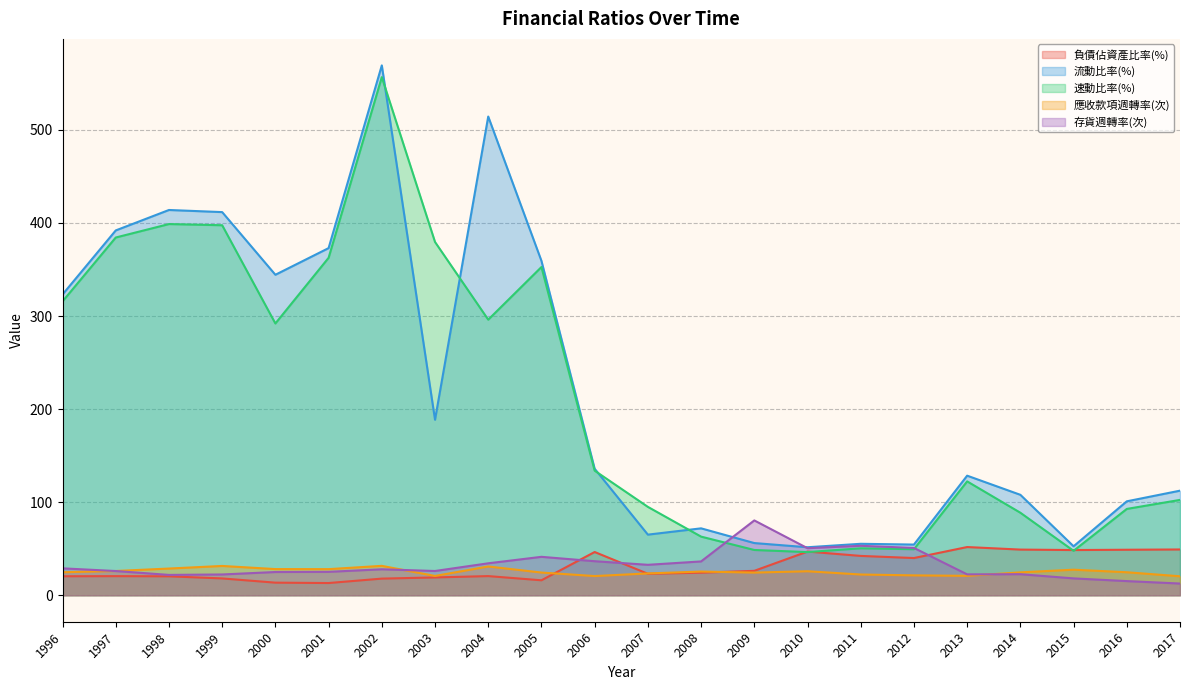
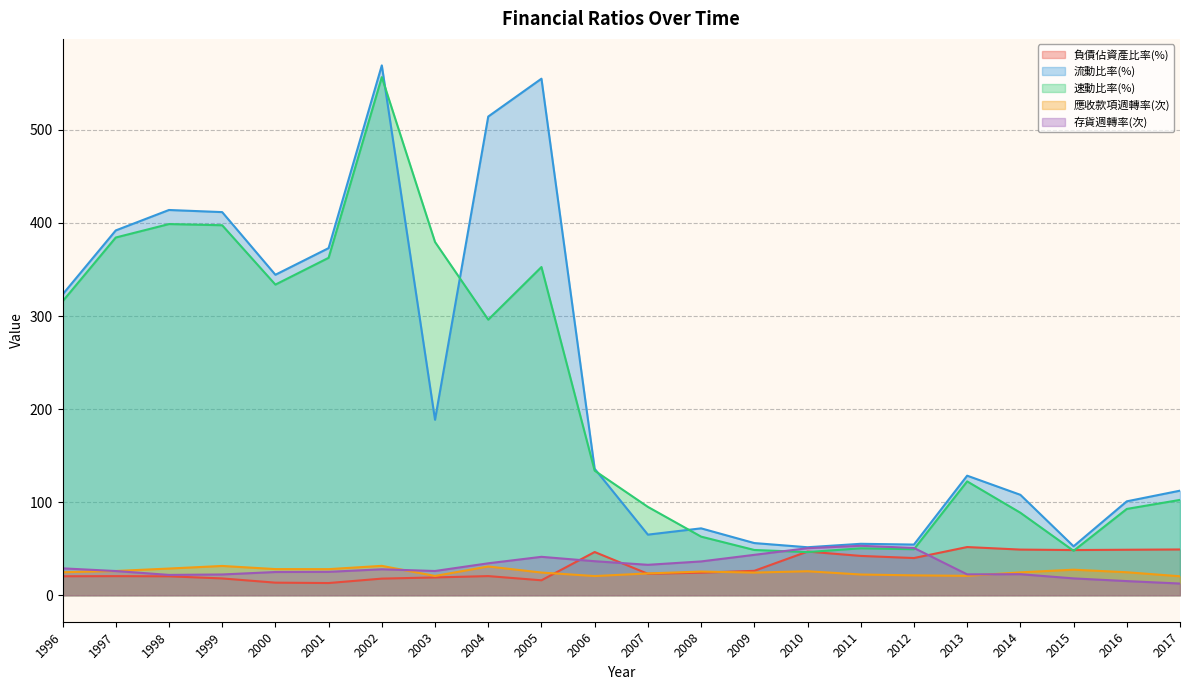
  {
    "流動比率(%)": {
      "1996": 320,
      "1997": 390,
      "1998": 410,
      "1999": 410,
      "2000": 340,
      "2001": 370,
      "2002": 570,
      "2003": 190,
      "2004": 510,
-     "2005": 360,
+     "2005": 550,
      "2007": 70,
      "2008": 70,
      "2009": 60,
      "2012": 50,
      "2013": 130,
      "2014": 110,
      "2015": 50,
      "2016": 100,
      "2017": 110
    },
    "速動比率(%)": {
      "1996": 320,
      "1997": 380,
      "1998": 400,
      "1999": 400,
-     "2000": 290,
+     "2000": 330,
      "2001": 360,
      "2002": 560,
      "2003": 380,
      "2004": 300,
      "2005": 350,
      "2007": 90,
      "2008": 60,
      "2009": 50,
      "2013": 120,
      "2014": 90,
      "2016": 90,
      "2017": 100
    },
    "存貨週轉率(次)": {
      "1996": 30,
      "1999": 20,
      "2000": 20,
      "2001": 30,
      "2002": 30,
      "2003": 30,
      "2004": 30,
      "2005": 40,
      "2006": 40,
      "2007": 30,
      "2008": 40,
-     "2009": 80,
+     "2009": 40,
      "2015": 20,
      "2016": 20,
      "2017": 10
    }
  }
